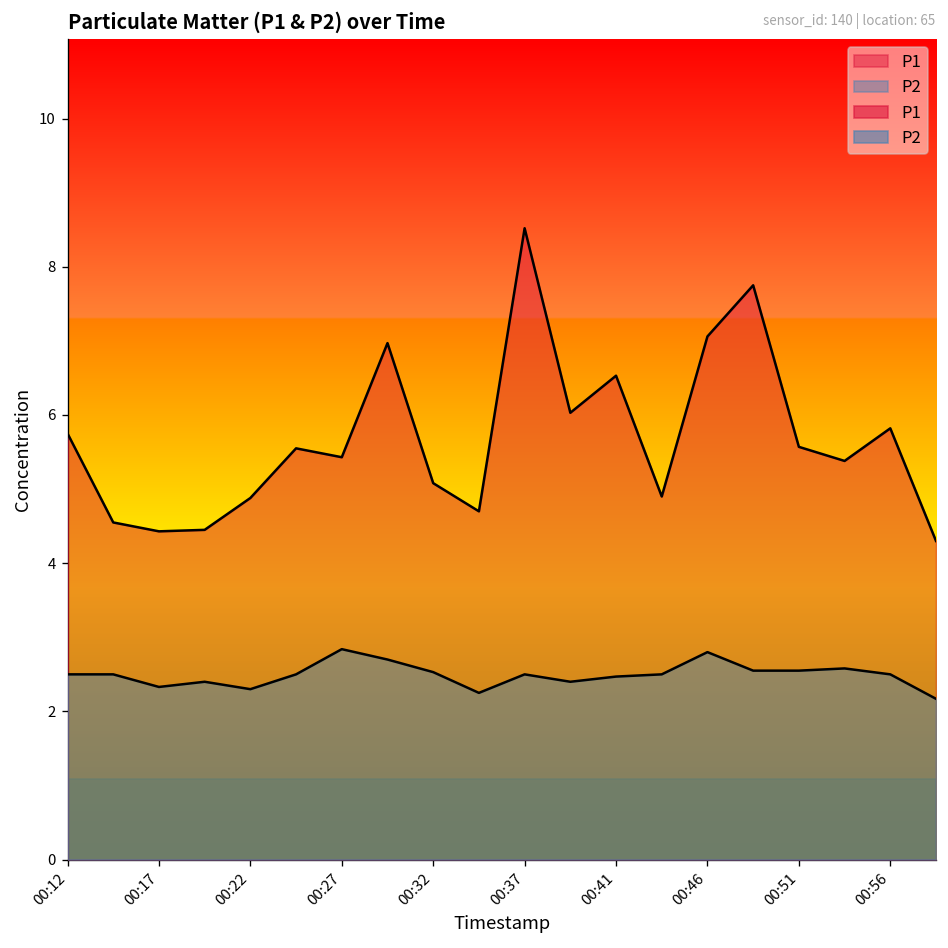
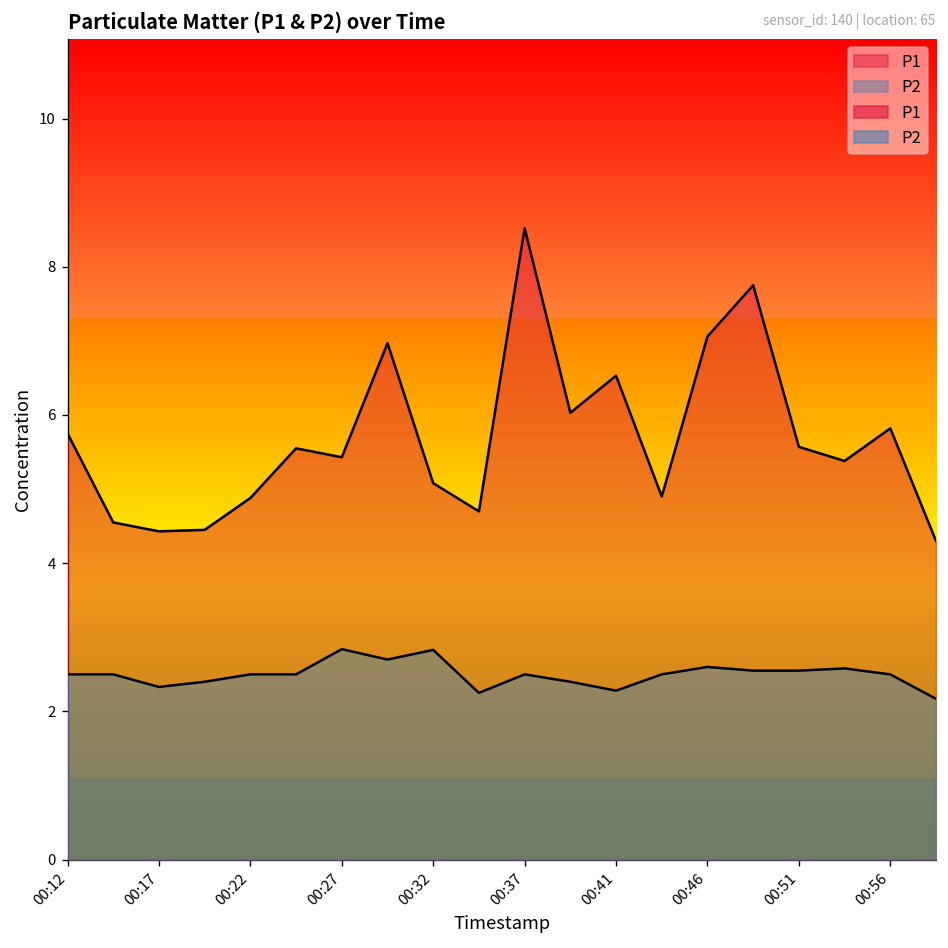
  {
    "P1": {
      "00:12": 5.8,
      "00:17": 4.4,
      "00:22": 4.9,
      "00:27": 5.4,
      "00:32": 5.1,
      "00:37": 8.5,
      "00:41": 6.5,
      "00:46": 7.1,
      "00:51": 5.6,
      "00:56": 5.8
    },
    "P2": {
      "00:12": 2.5,
      "00:17": 2.3,
-     "00:22": 2.3,
+     "00:22": 2.5,
      "00:27": 2.8,
-     "00:32": 2.5,
+     "00:32": 2.8,
      "00:37": 2.5,
-     "00:41": 2.5,
-     "00:46": 2.8,
+     "00:41": 2.3,
+     "00:46": 2.6,
      "00:51": 2.6,
      "00:56": 2.5
    }
  }
